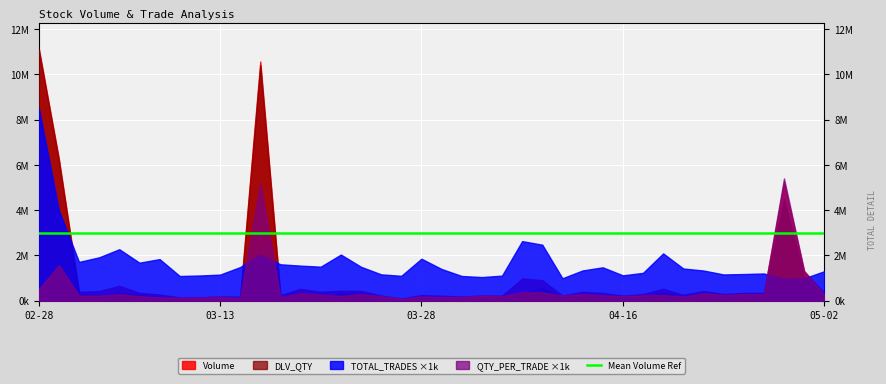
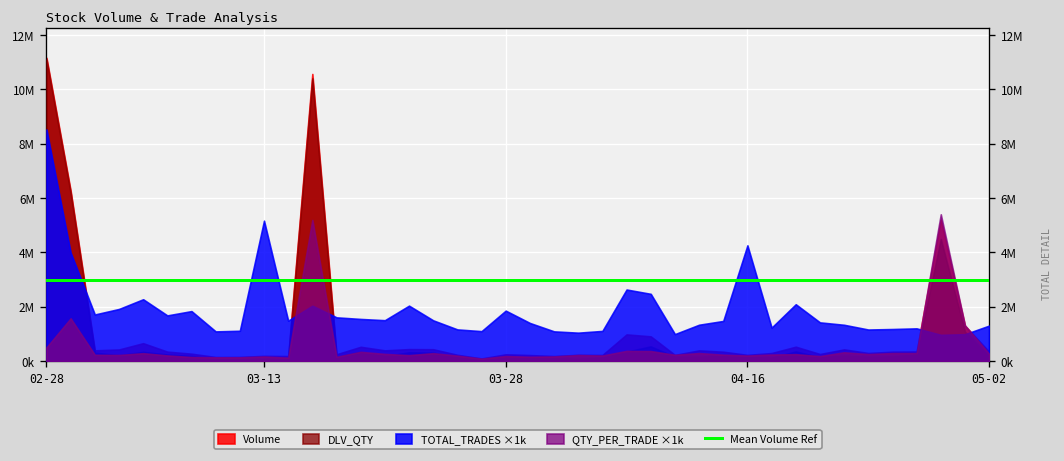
  {
    "Mean Volume Ref": {
      "02-28": 3000000,
      "03-13": 3000000,
      "03-28": 3000000,
      "04-16": 3000000,
      "05-02": 3000000
    },
    "TOTAL_TRADES ×1k": {
      "02-28": 8500000,
-     "03-13": 1200000,
+     "03-13": 5200000,
      "03-28": 1900000,
-     "04-16": 1100000,
+     "04-16": 4300000,
      "05-02": 1300000
    },
    "QTY_PER_TRADE ×1k": {
      "02-28": 500000
    }
  }
